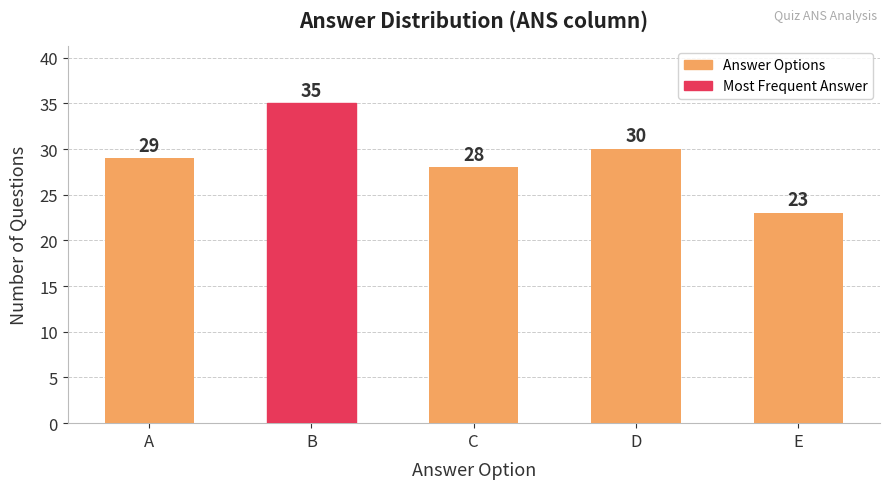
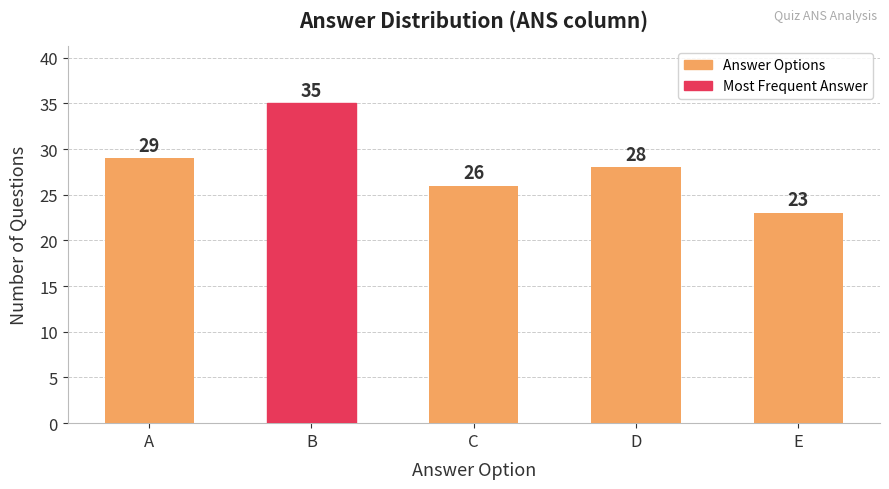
  {
    "A": 29,
    "B": 35,
-   "C": 28,
-   "D": 30,
+   "C": 26,
+   "D": 28,
    "E": 23
  }
